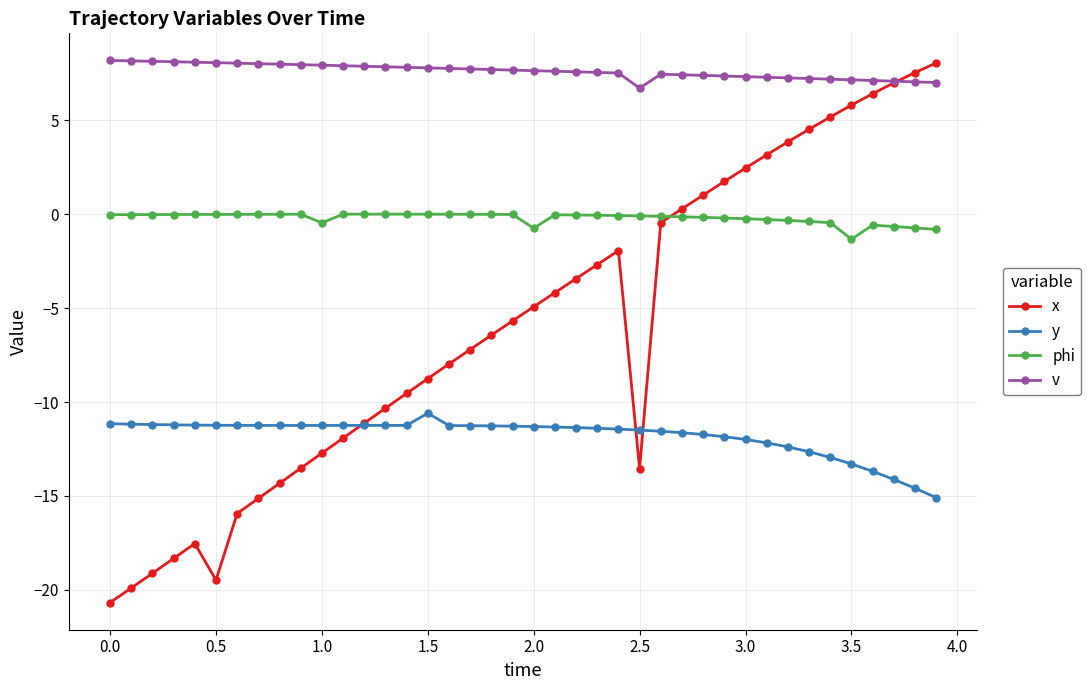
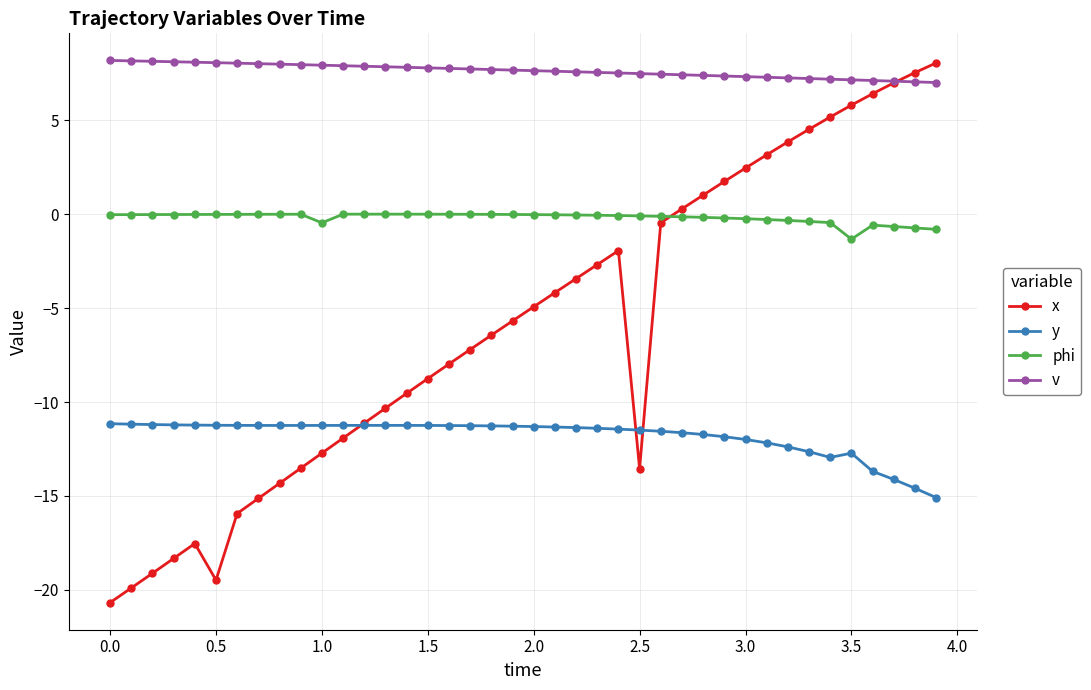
  {
    "x": {
      "0.0": -20.7,
      "0.5": -19.5,
      "1.0": -12.7,
      "1.5": -8.8,
      "2.0": -4.9,
      "2.5": -13.5,
      "3.0": 2.5,
      "3.5": 5.8
    },
    "y": {
      "0.0": -11.2,
      "0.5": -11.2,
      "1.0": -11.2,
-     "1.5": -10.6,
+     "1.5": -11.2,
      "2.0": -11.3,
      "2.5": -11.5,
      "3.0": -12.0,
-     "3.5": -13.3
+     "3.5": -12.7
    },
    "phi": {
      "0.0": 0.0,
      "0.5": 0.0,
      "1.0": -0.5,
      "1.5": 0.0,
-     "2.0": -0.7,
+     "2.0": 0.0,
      "2.5": -0.1,
      "3.0": -0.2,
      "3.5": -1.3
    },
    "v": {
      "0.0": 8.2,
      "0.5": 8.1,
      "1.0": 7.9,
      "1.5": 7.8,
      "2.0": 7.6,
-     "2.5": 6.7,
+     "2.5": 7.5,
      "3.0": 7.3,
      "3.5": 7.2
    }
  }
